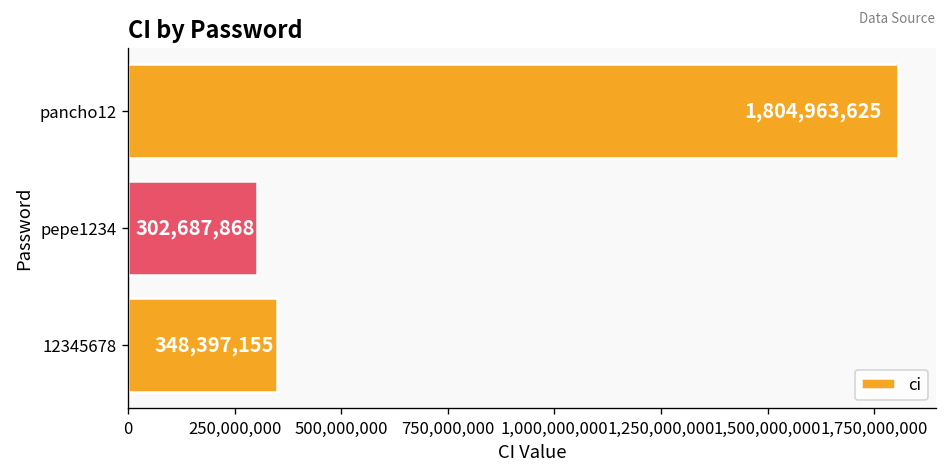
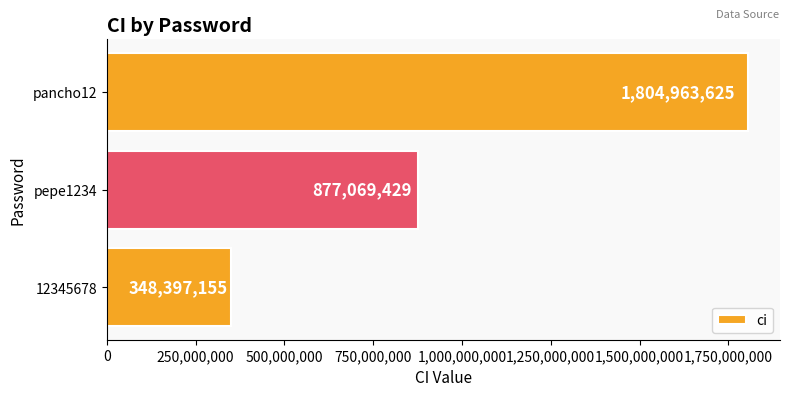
  {
    "pancho12": "1,804,963,625",
-   "pepe1234": "302,687,868",
+   "pepe1234": "877,069,429",
    "12345678": "348,397,155"
  }
